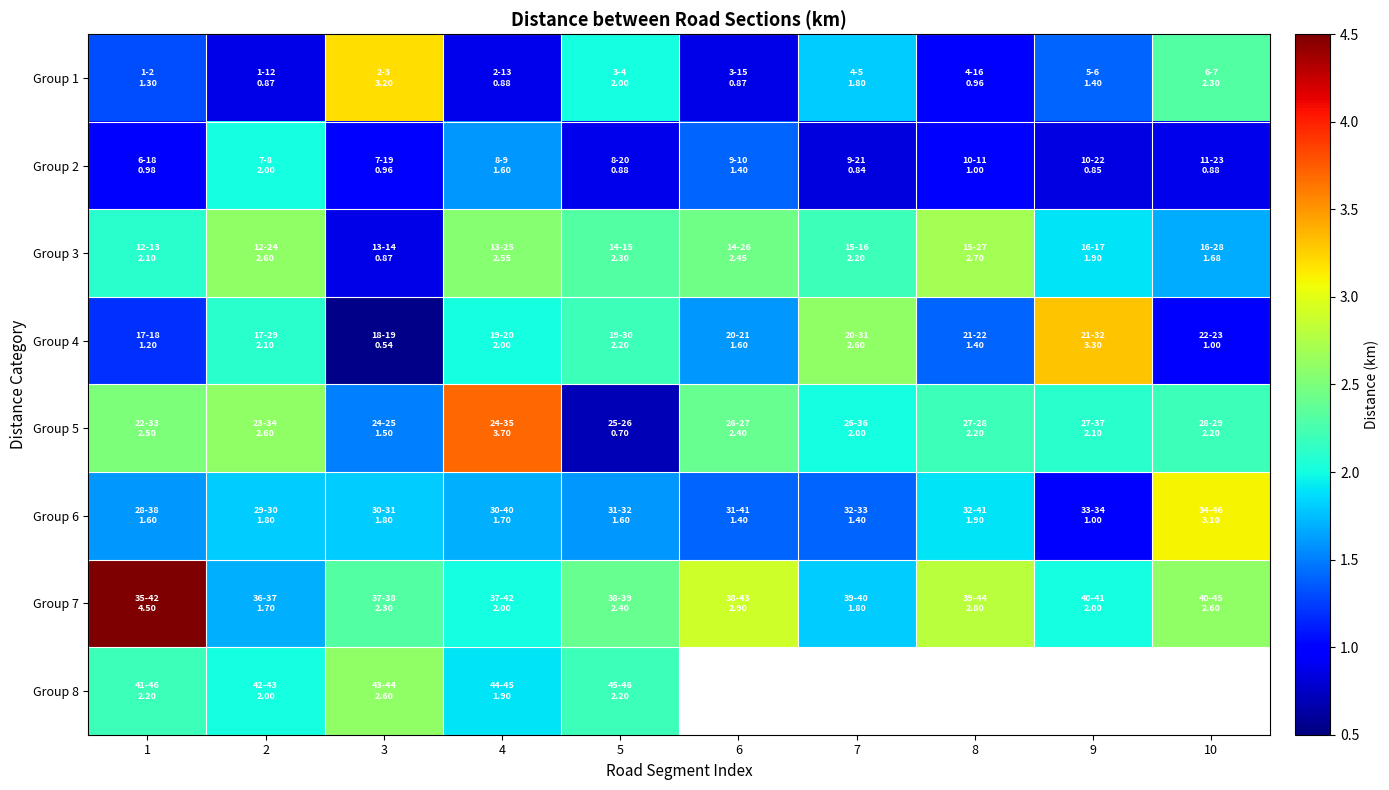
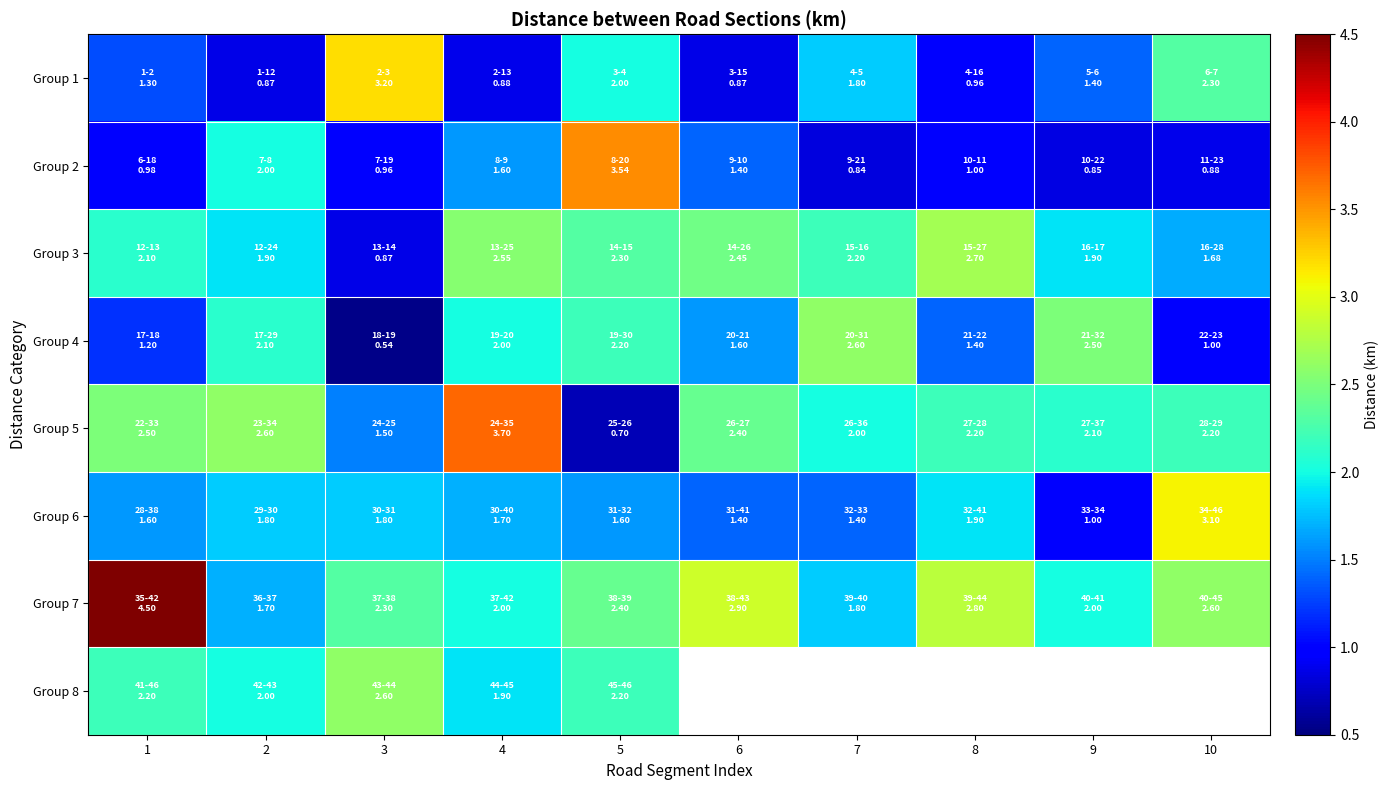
  {
    "Group 2": {
-     "5": 0.88
+     "5": 3.54
    },
    "Group 3": {
-     "2": 2.60
+     "2": 1.90
    },
    "Group 4": {
-     "9": 3.30
+     "9": 2.50
    }
  }
